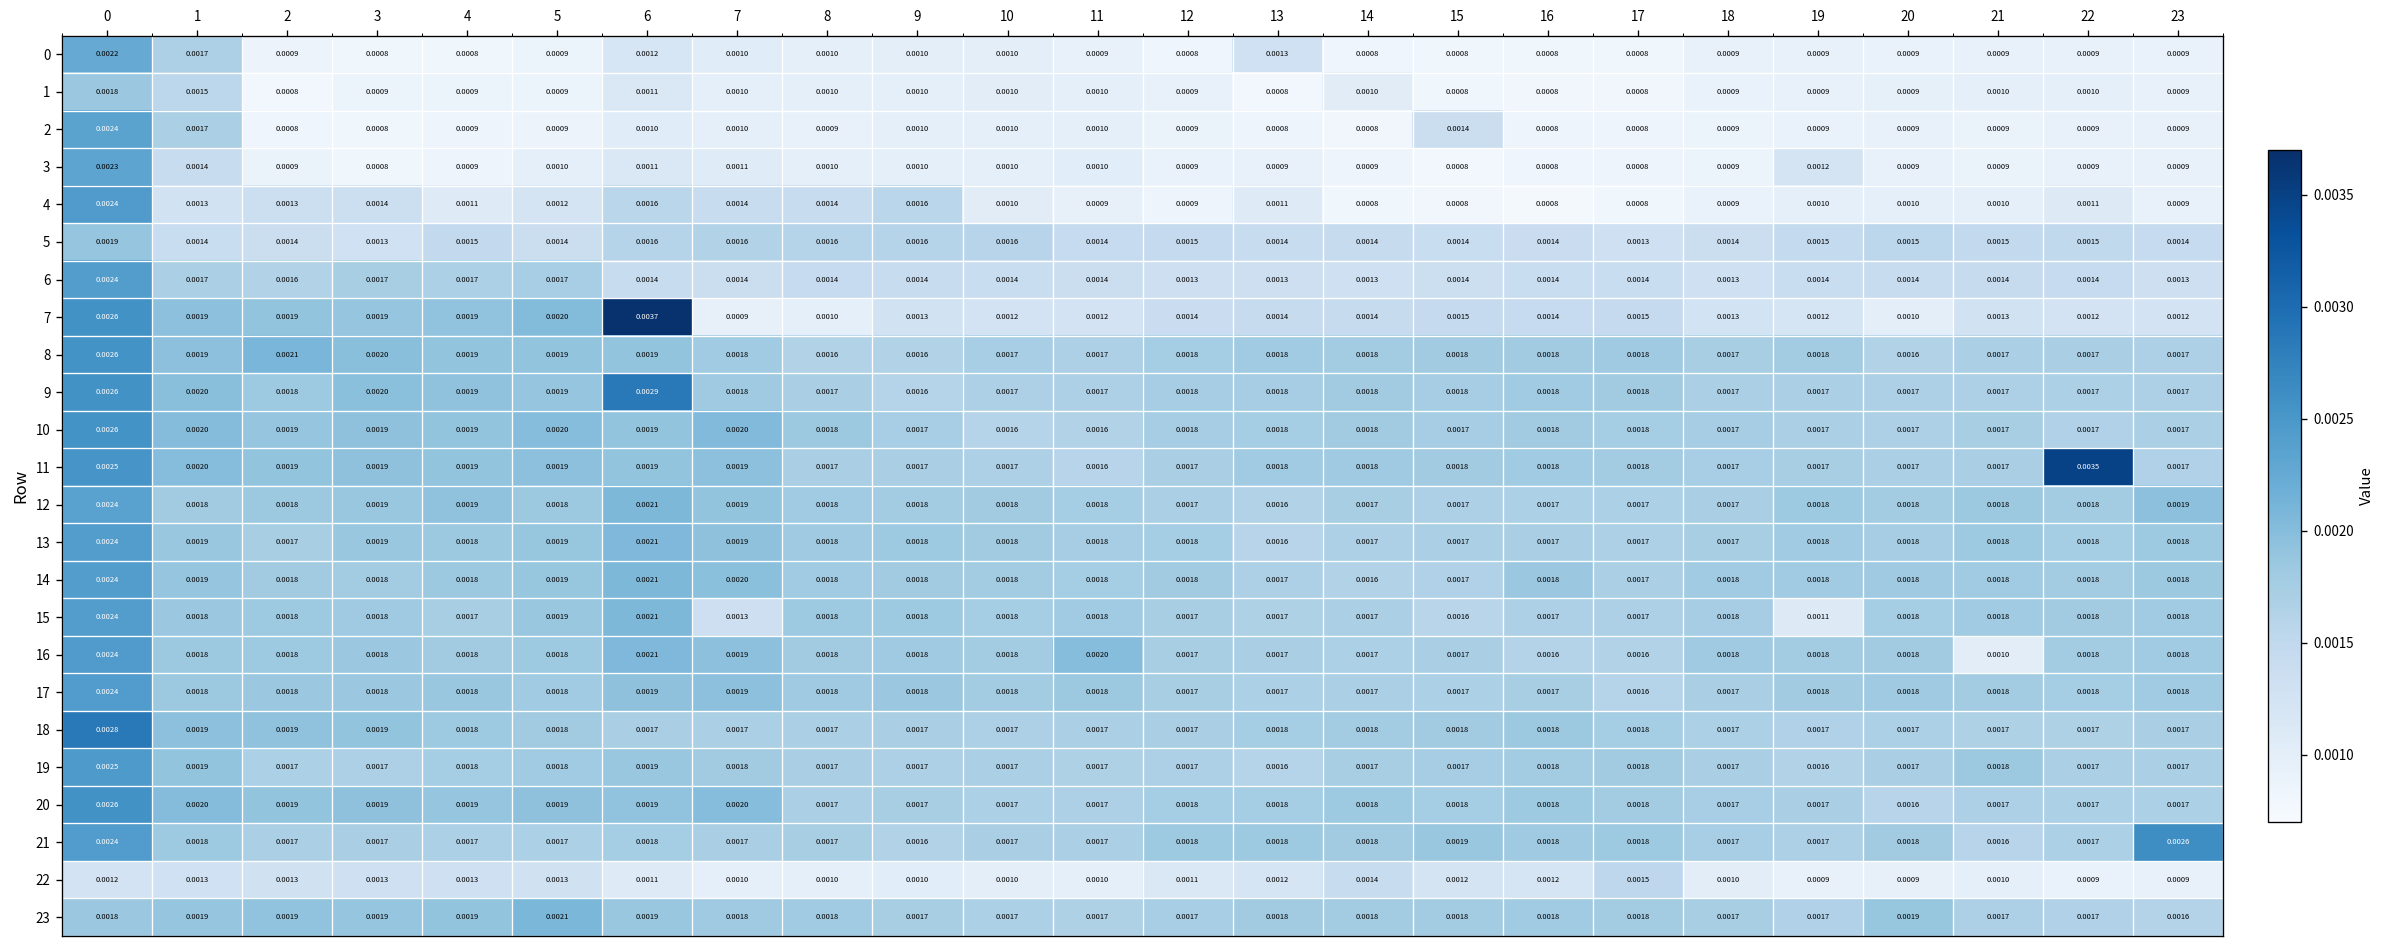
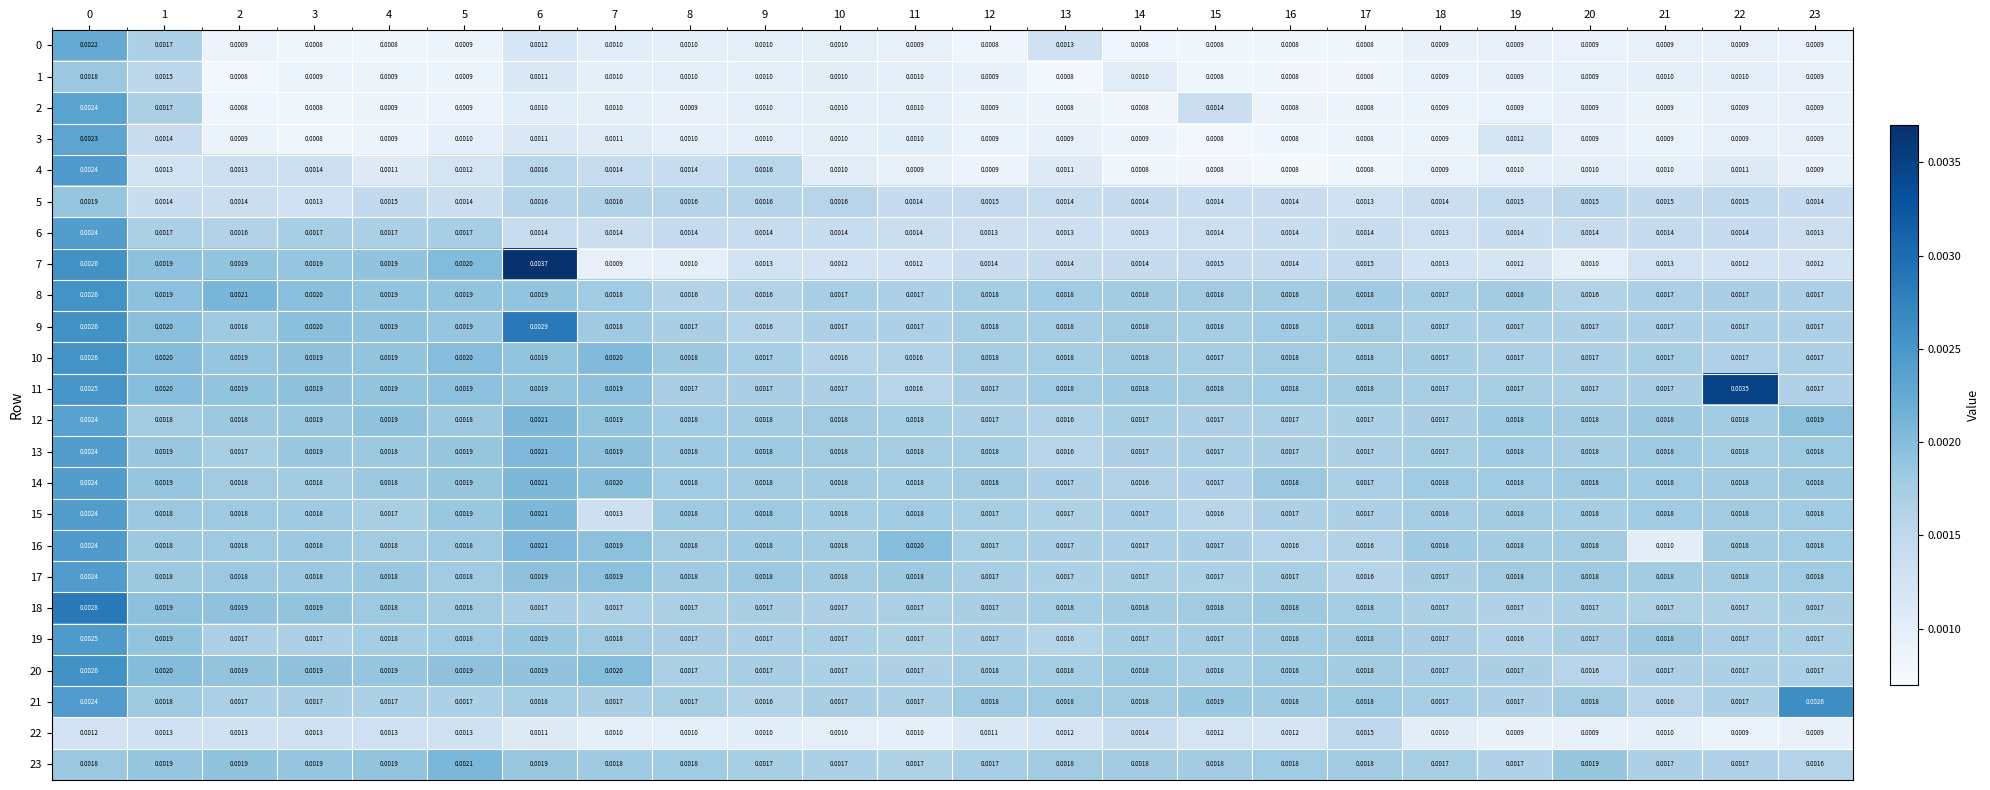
  {
    "15": {
      "0": 0.0024,
      "1": 0.0018,
      "2": 0.0018,
      "3": 0.0018,
      "4": 0.0017,
      "5": 0.0019,
      "6": 0.0021,
      "7": 0.0013,
      "8": 0.0018,
      "9": 0.0018,
      "10": 0.0018,
      "11": 0.0018,
      "12": 0.0017,
      "13": 0.0017,
      "14": 0.0017,
      "15": 0.0016,
      "16": 0.0017,
      "17": 0.0017,
      "18": 0.0018,
-     "19": 0.0011,
+     "19": 0.0018,
      "20": 0.0018,
      "21": 0.0018,
      "22": 0.0018,
      "23": 0.0018
    }
  }
